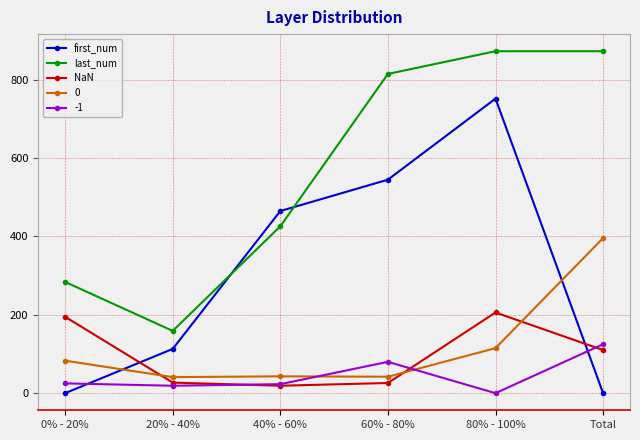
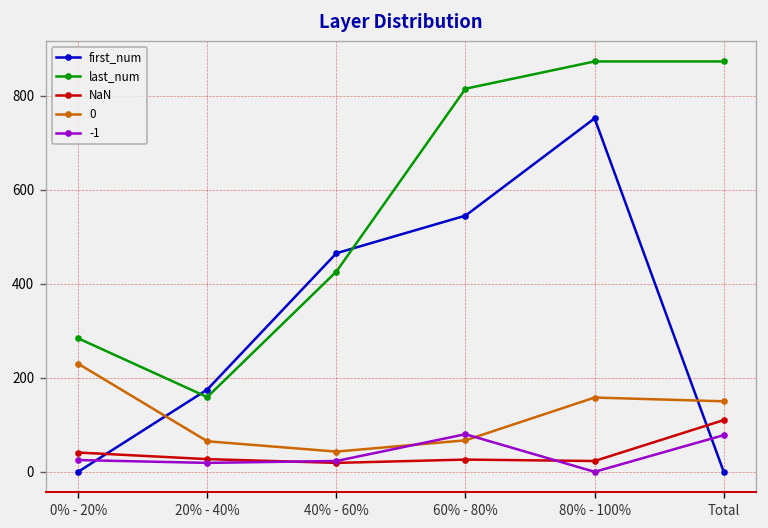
  {
    "first_num": {
      "0% - 20%": 0,
-     "20% - 40%": 110,
+     "20% - 40%": 180,
      "40% - 60%": 470,
      "60% - 80%": 550,
      "80% - 100%": 750,
      "Total": 0
    },
    "last_num": {
      "0% - 20%": 280,
      "20% - 40%": 160,
      "40% - 60%": 430,
      "60% - 80%": 820,
      "80% - 100%": 870,
      "Total": 870
    },
    "NaN": {
-     "0% - 20%": 200,
+     "0% - 20%": 40,
      "20% - 40%": 30,
      "60% - 80%": 30,
-     "80% - 100%": 210,
+     "80% - 100%": 20,
      "Total": 110
    },
    "0": {
-     "0% - 20%": 80,
-     "20% - 40%": 40,
+     "0% - 20%": 230,
+     "20% - 40%": 70,
      "40% - 60%": 40,
-     "60% - 80%": 40,
-     "80% - 100%": 120,
-     "Total": 400
+     "60% - 80%": 70,
+     "80% - 100%": 160,
+     "Total": 150
    },
    "-1": {
      "0% - 20%": 30,
      "20% - 40%": 20,
      "60% - 80%": 80,
      "80% - 100%": 0,
-     "Total": 130
+     "Total": 80
    }
  }
